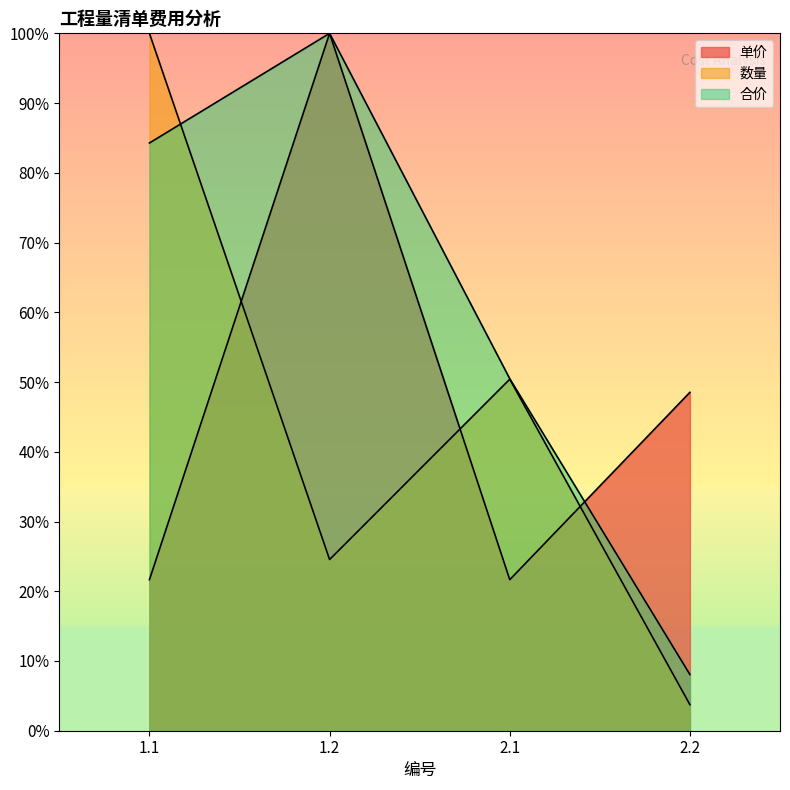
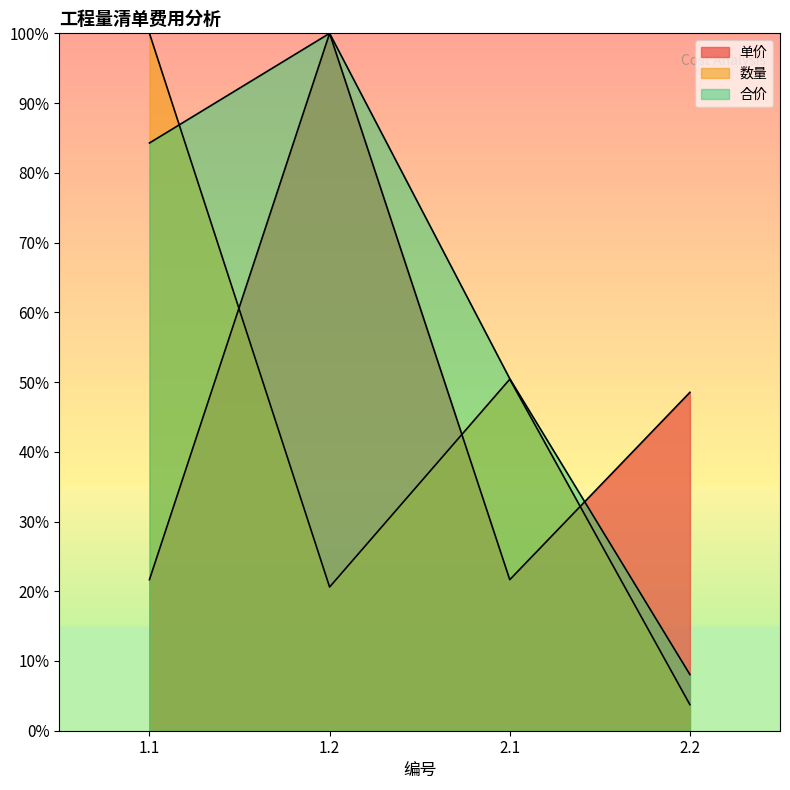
  {
    "单价": {
      "1.1": "22%",
      "2.1": "22%",
      "2.2": "49%"
    },
    "数量": {
      "1.1": "100%",
-     "1.2": "25%",
+     "1.2": "21%",
      "2.2": "4%"
    },
    "合价": {
      "1.1": "84%",
      "2.2": "8%"
    }
  }
